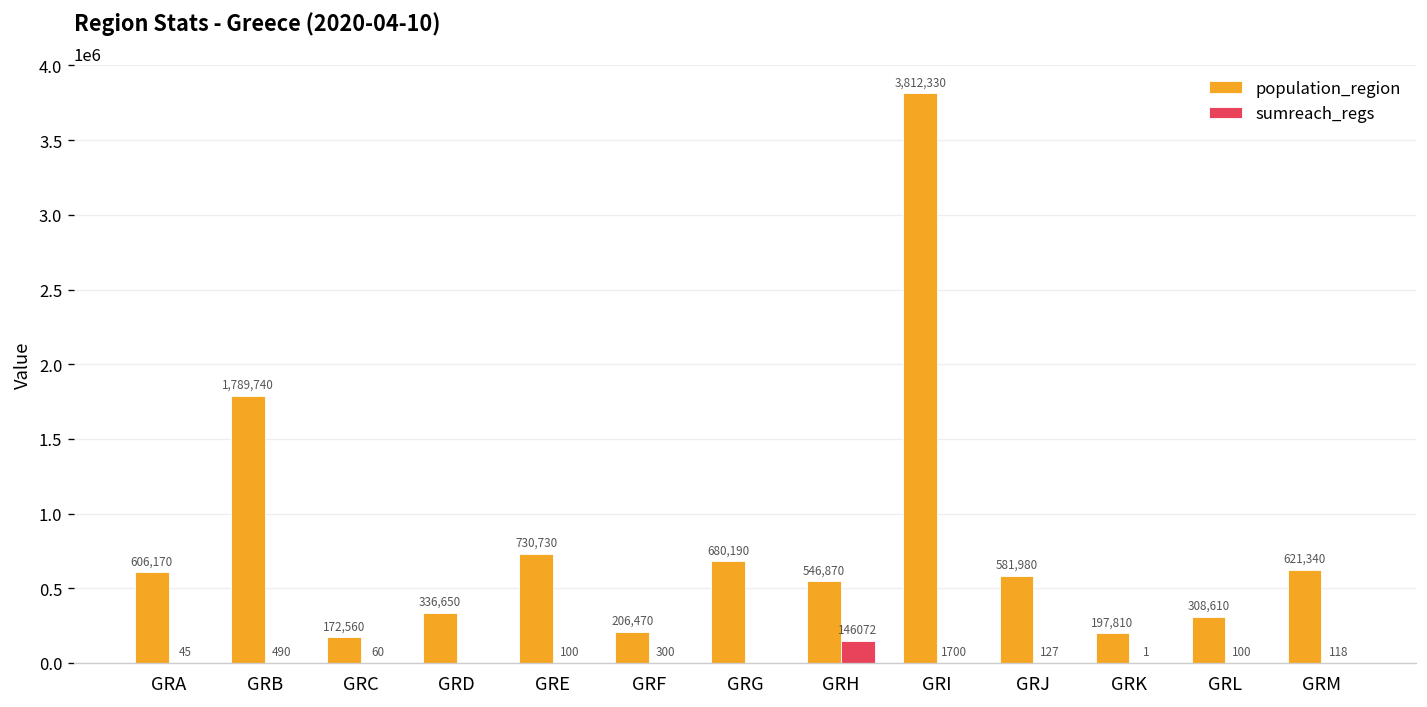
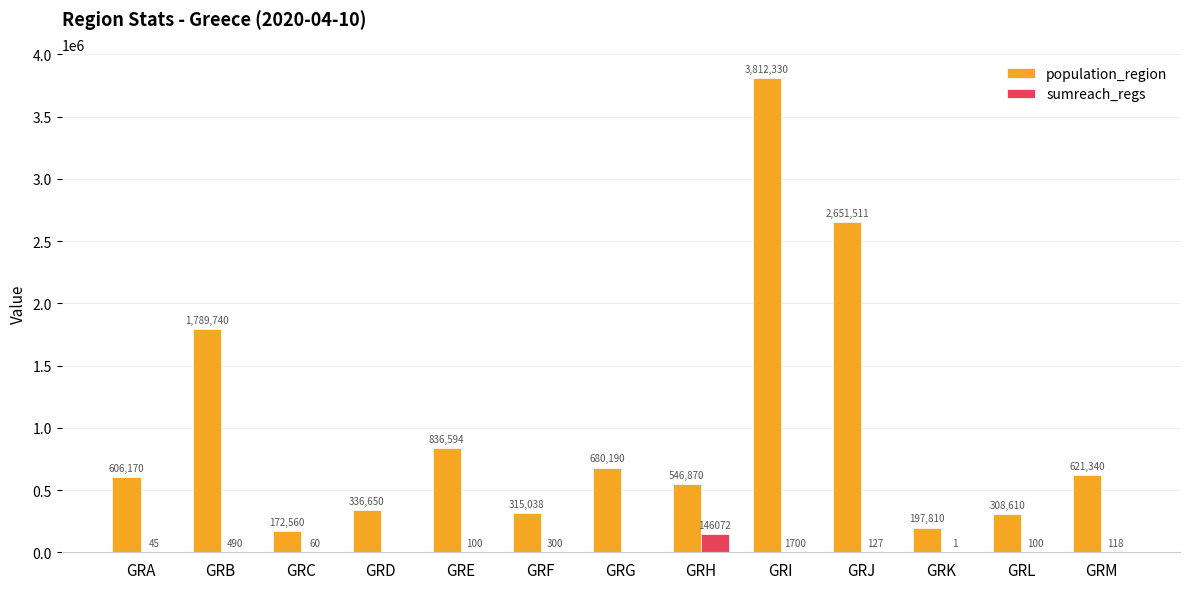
  {
    "population_region": {
      "GRA": "606,170",
      "GRB": "1,789,740",
      "GRC": "172,560",
      "GRD": "336,650",
-     "GRE": "730,730",
-     "GRF": "206,470",
+     "GRE": "836,594",
+     "GRF": "315,038",
      "GRG": "680,190",
      "GRH": "546,870",
      "GRI": "3,812,330",
-     "GRJ": "581,980",
+     "GRJ": "2,651,511",
      "GRK": "197,810",
      "GRL": "308,610",
      "GRM": "621,340"
    },
    "sumreach_regs": {
      "GRA": "45",
      "GRB": "490",
      "GRC": "60",
      "GRE": "100",
      "GRF": "300",
      "GRH": "146072",
      "GRI": "1700",
      "GRJ": "127",
      "GRK": "1",
      "GRL": "100",
      "GRM": "118"
    }
  }
